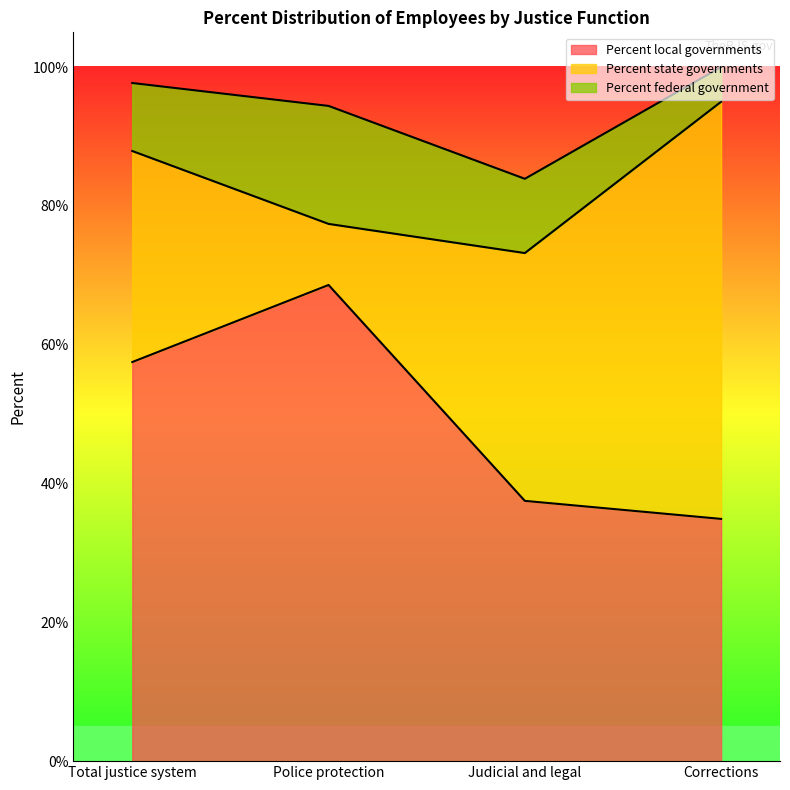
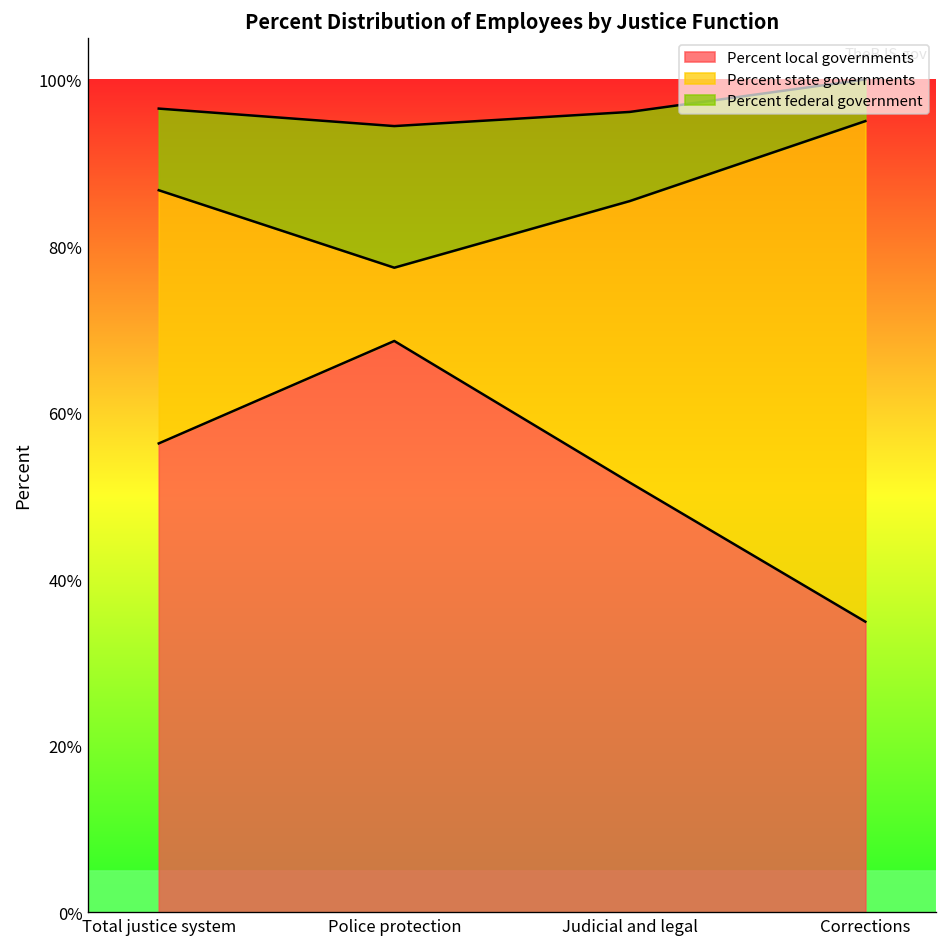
  {
    "Percent local governments": {
-     "Total justice system": "58%",
+     "Total justice system": "56%",
      "Police protection": "69%",
-     "Judicial and legal": "38%",
+     "Judicial and legal": "52%",
      "Corrections": "35%"
    },
    "Percent state governments": {
      "Total justice system": "30%",
      "Police protection": "9%",
-     "Judicial and legal": "36%",
+     "Judicial and legal": "34%",
      "Corrections": "60%"
    },
    "Percent federal government": {
      "Total justice system": "10%",
      "Police protection": "17%",
      "Judicial and legal": "11%"
    }
  }
